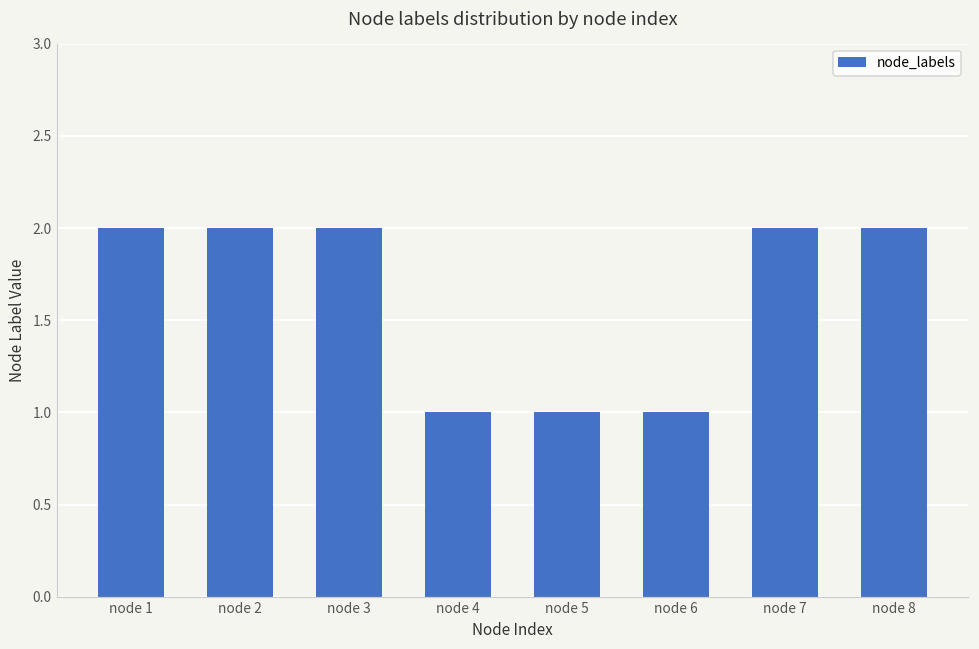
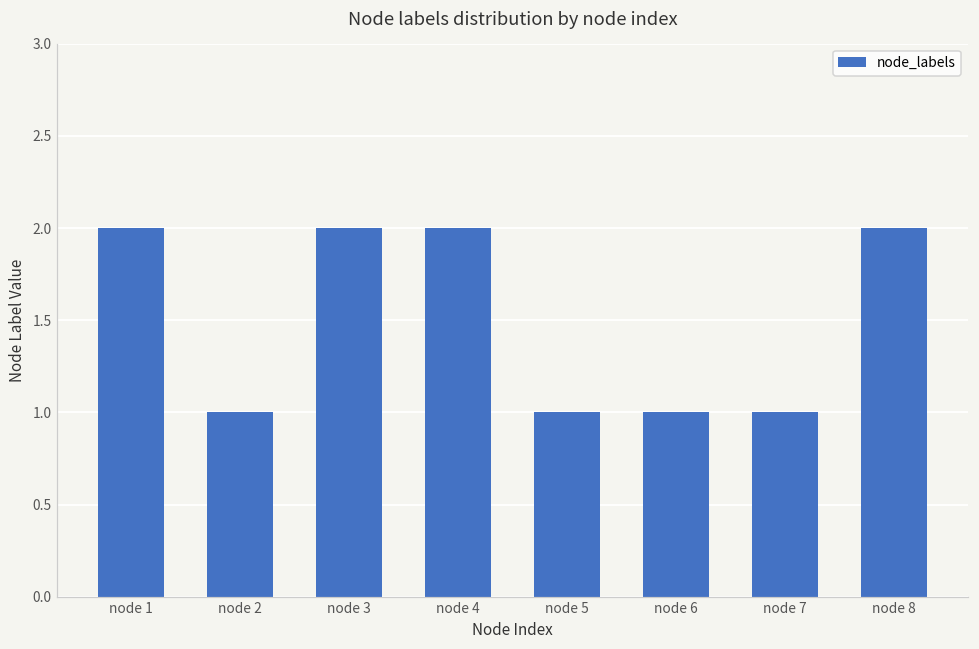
  {
    "node 1": 2,
-   "node 2": 2,
+   "node 2": 1,
    "node 3": 2,
-   "node 4": 1,
+   "node 4": 2,
    "node 5": 1,
    "node 6": 1,
-   "node 7": 2,
+   "node 7": 1,
    "node 8": 2
  }
